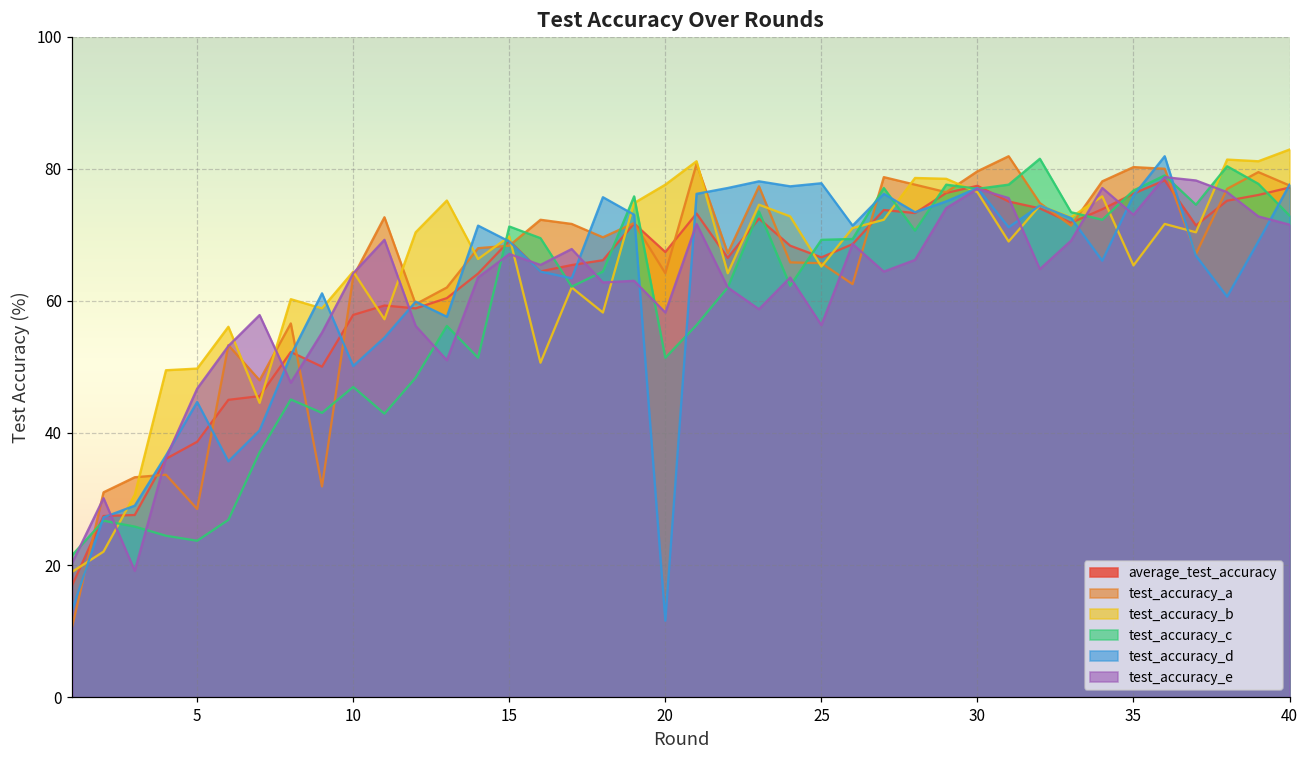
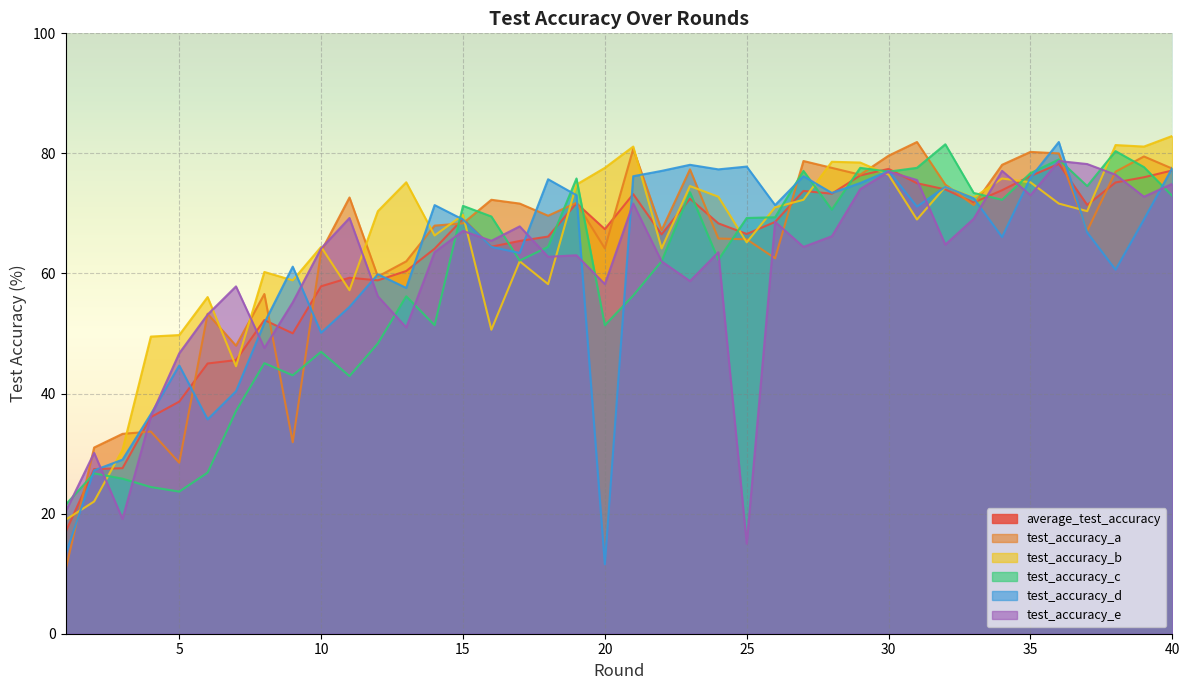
  {
    "test_accuracy_b": {
      "5": 50,
      "15": 70,
      "20": 78,
      "25": 65,
      "30": 76,
-     "35": 65,
+     "35": 75,
      "40": 83
    },
    "test_accuracy_c": {
      "5": 24,
      "10": 47,
      "15": 71,
      "20": 51,
      "25": 69,
      "35": 77,
      "40": 73
    },
    "test_accuracy_d": {
      "5": 45,
      "10": 50,
      "20": 12,
      "25": 78
    },
    "test_accuracy_e": {
      "5": 47,
      "15": 67,
      "20": 58,
-     "25": 56,
+     "25": 15,
      "35": 73,
-     "40": 72
+     "40": 75
    }
  }
